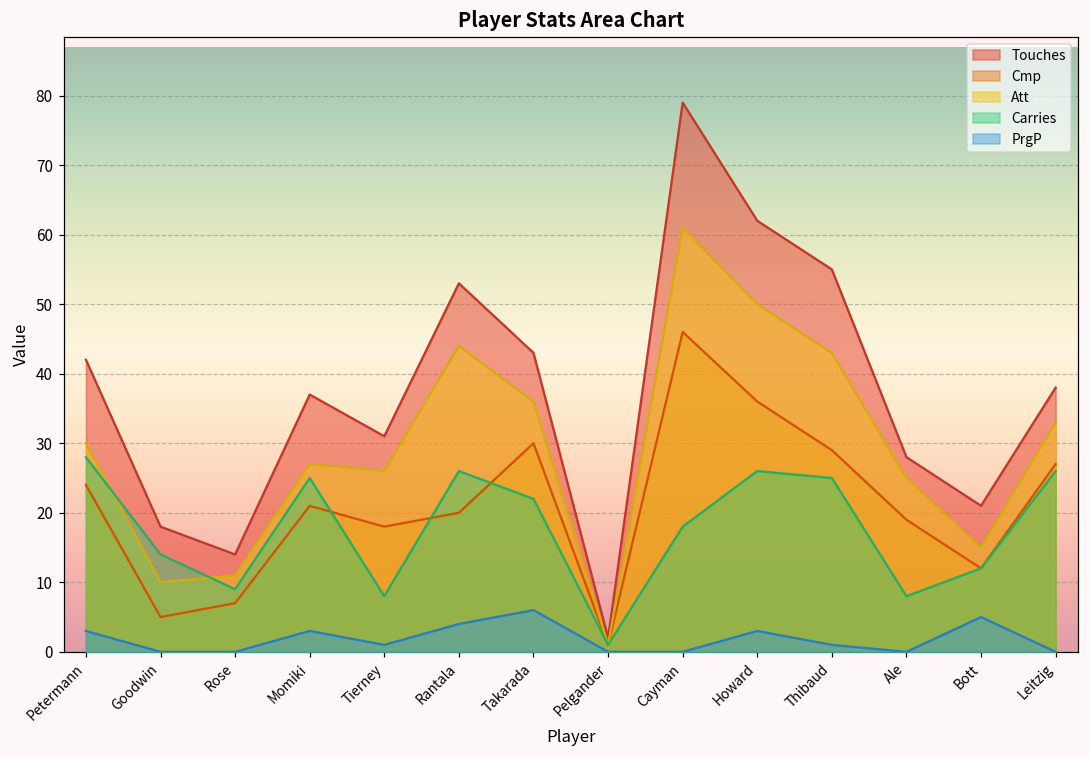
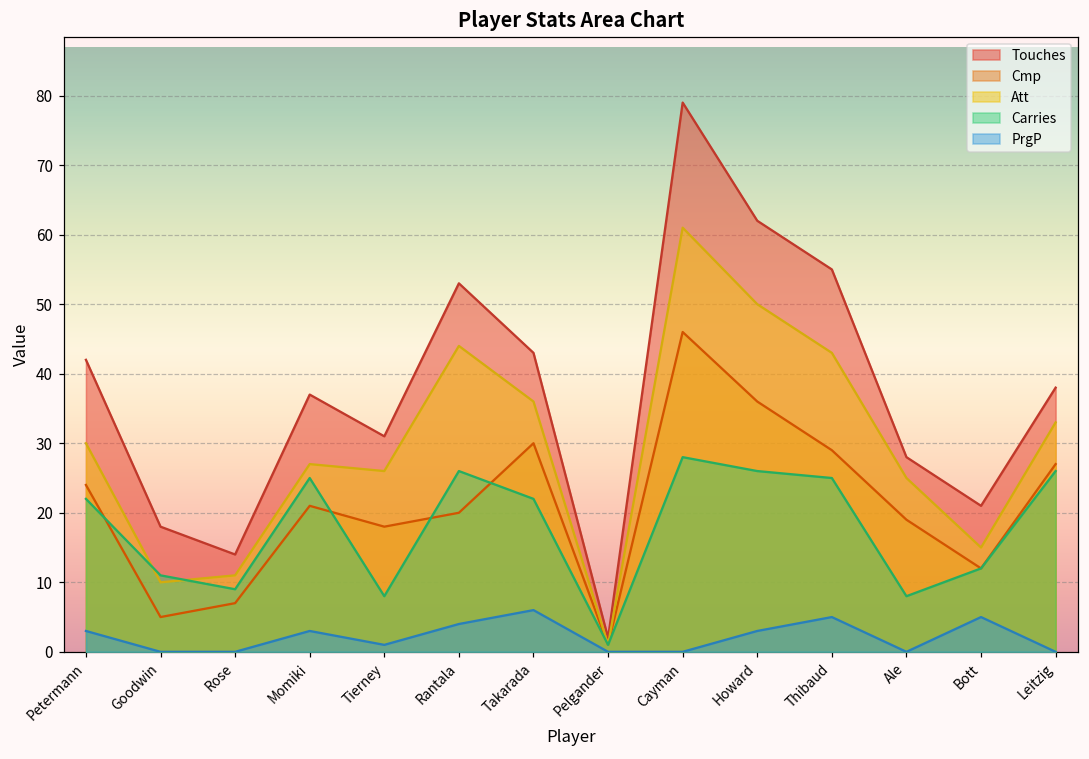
  {
    "Carries": {
-     "Petermann": 28,
-     "Goodwin": 14,
+     "Petermann": 22,
+     "Goodwin": 11,
      "Rose": 9,
      "Momiki": 25,
      "Tierney": 8,
      "Rantala": 26,
      "Takarada": 22,
-     "Cayman": 18,
+     "Cayman": 28,
      "Howard": 26,
      "Thibaud": 25,
      "Ale": 8,
      "Leitzig": 26
    },
    "PrgP": {
      "Petermann": 3,
      "Goodwin": 0,
      "Rose": 0,
      "Momiki": 3,
      "Tierney": 1,
      "Rantala": 4,
      "Takarada": 6,
      "Pelgander": 0,
      "Cayman": 0,
      "Howard": 3,
-     "Thibaud": 1,
+     "Thibaud": 5,
      "Ale": 0,
      "Bott": 5,
      "Leitzig": 0
    }
  }
